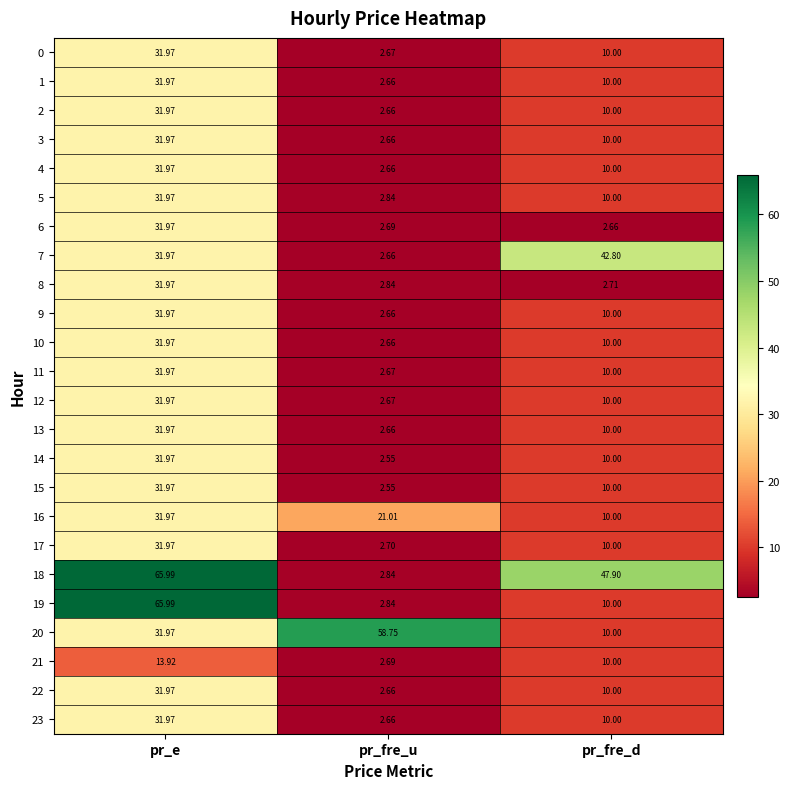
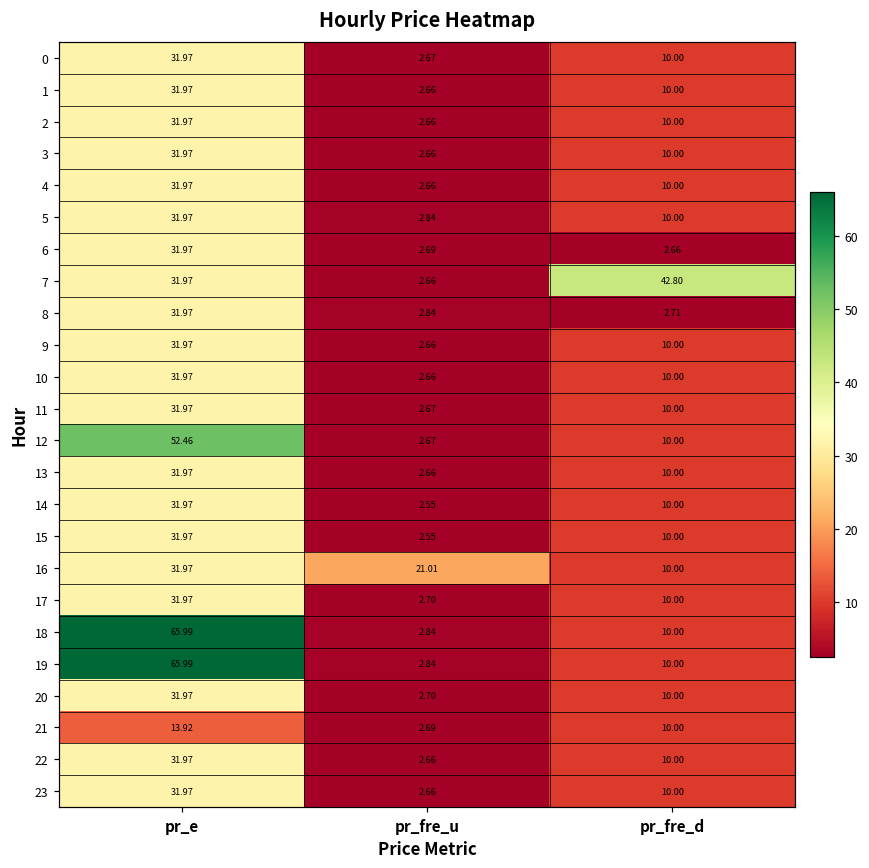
  {
    "0": {
      "pr_e": 31.97,
      "pr_fre_u": 2.67,
      "pr_fre_d": 10.00
    },
    "1": {
      "pr_e": 31.97,
      "pr_fre_u": 2.66,
      "pr_fre_d": 10.00
    },
    "2": {
      "pr_e": 31.97,
      "pr_fre_u": 2.66,
      "pr_fre_d": 10.00
    },
    "3": {
      "pr_e": 31.97,
      "pr_fre_u": 2.66,
      "pr_fre_d": 10.00
    },
    "4": {
      "pr_e": 31.97,
      "pr_fre_u": 2.66,
      "pr_fre_d": 10.00
    },
    "5": {
      "pr_e": 31.97,
      "pr_fre_u": 2.84,
      "pr_fre_d": 10.00
    },
    "6": {
      "pr_e": 31.97,
      "pr_fre_u": 2.69,
      "pr_fre_d": 2.66
    },
    "7": {
      "pr_e": 31.97,
      "pr_fre_u": 2.66,
      "pr_fre_d": 42.80
    },
    "8": {
      "pr_e": 31.97,
      "pr_fre_u": 2.84,
      "pr_fre_d": 2.71
    },
    "9": {
      "pr_e": 31.97,
      "pr_fre_u": 2.66,
      "pr_fre_d": 10.00
    },
    "10": {
      "pr_e": 31.97,
      "pr_fre_u": 2.66,
      "pr_fre_d": 10.00
    },
    "11": {
      "pr_e": 31.97,
      "pr_fre_u": 2.67,
      "pr_fre_d": 10.00
    },
    "12": {
-     "pr_e": 31.97,
+     "pr_e": 52.46,
      "pr_fre_u": 2.67,
      "pr_fre_d": 10.00
    },
    "13": {
      "pr_e": 31.97,
      "pr_fre_u": 2.66,
      "pr_fre_d": 10.00
    },
    "14": {
      "pr_e": 31.97,
      "pr_fre_u": 2.55,
      "pr_fre_d": 10.00
    },
    "15": {
      "pr_e": 31.97,
      "pr_fre_u": 2.55,
      "pr_fre_d": 10.00
    },
    "16": {
      "pr_e": 31.97,
      "pr_fre_u": 21.01,
      "pr_fre_d": 10.00
    },
    "17": {
      "pr_e": 31.97,
      "pr_fre_u": 2.70,
      "pr_fre_d": 10.00
    },
    "18": {
      "pr_e": 65.99,
      "pr_fre_u": 2.84,
-     "pr_fre_d": 47.90
+     "pr_fre_d": 10.00
    },
    "19": {
      "pr_e": 65.99,
      "pr_fre_u": 2.84,
      "pr_fre_d": 10.00
    },
    "20": {
      "pr_e": 31.97,
-     "pr_fre_u": 58.75,
+     "pr_fre_u": 2.70,
      "pr_fre_d": 10.00
    },
    "21": {
      "pr_e": 13.92,
      "pr_fre_u": 2.69,
      "pr_fre_d": 10.00
    },
    "22": {
      "pr_e": 31.97,
      "pr_fre_u": 2.66,
      "pr_fre_d": 10.00
    },
    "23": {
      "pr_e": 31.97,
      "pr_fre_u": 2.66,
      "pr_fre_d": 10.00
    }
  }
